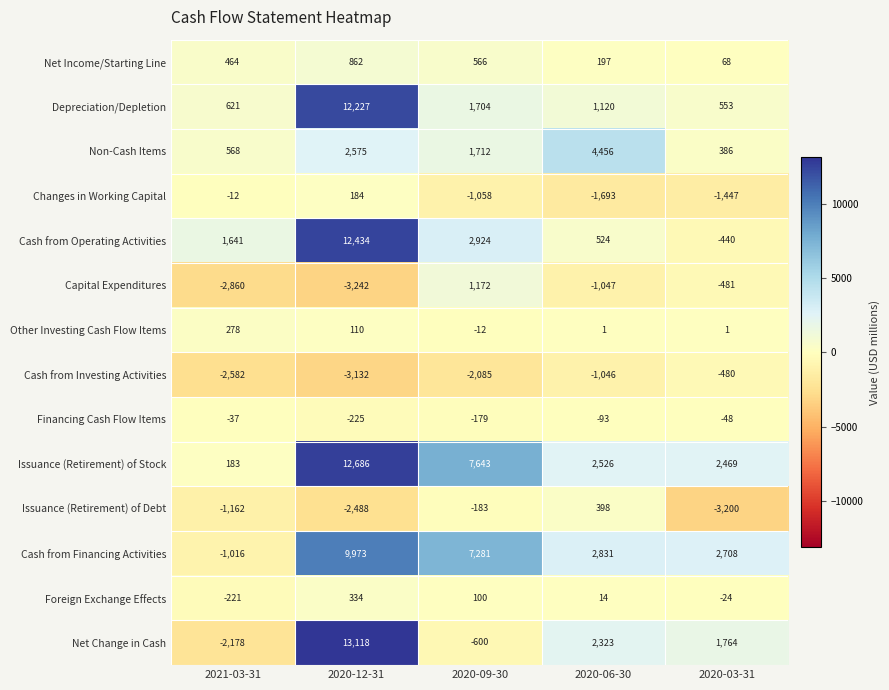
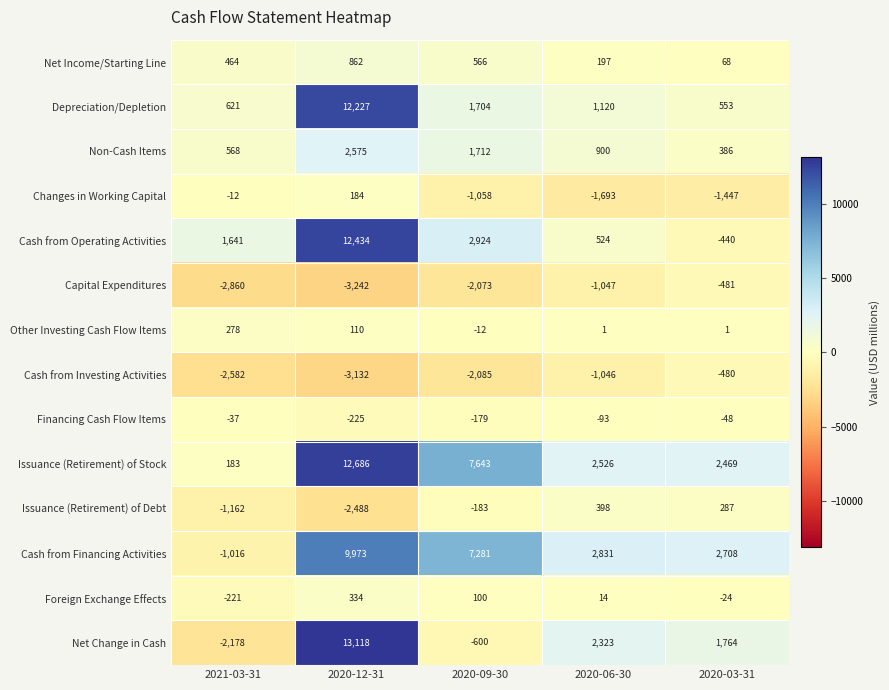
  {
    "Net Income/Starting Line": {
      "2021-03-31": "464",
      "2020-12-31": "862",
      "2020-09-30": "566",
      "2020-06-30": "197",
      "2020-03-31": "68"
    },
    "Depreciation/Depletion": {
      "2021-03-31": "621",
      "2020-12-31": "12,227",
      "2020-09-30": "1,704",
      "2020-06-30": "1,120",
      "2020-03-31": "553"
    },
    "Non-Cash Items": {
      "2021-03-31": "568",
      "2020-12-31": "2,575",
      "2020-09-30": "1,712",
-     "2020-06-30": "4,456",
+     "2020-06-30": "900",
      "2020-03-31": "386"
    },
    "Changes in Working Capital": {
      "2021-03-31": "-12",
      "2020-12-31": "184",
      "2020-09-30": "-1,058",
      "2020-06-30": "-1,693",
      "2020-03-31": "-1,447"
    },
    "Cash from Operating Activities": {
      "2021-03-31": "1,641",
      "2020-12-31": "12,434",
      "2020-09-30": "2,924",
      "2020-06-30": "524",
      "2020-03-31": "-440"
    },
    "Capital Expenditures": {
      "2021-03-31": "-2,860",
      "2020-12-31": "-3,242",
-     "2020-09-30": "1,172",
+     "2020-09-30": "-2,073",
      "2020-06-30": "-1,047",
      "2020-03-31": "-481"
    },
    "Other Investing Cash Flow Items": {
      "2021-03-31": "278",
      "2020-12-31": "110",
      "2020-09-30": "-12",
      "2020-06-30": "1",
      "2020-03-31": "1"
    },
    "Cash from Investing Activities": {
      "2021-03-31": "-2,582",
      "2020-12-31": "-3,132",
      "2020-09-30": "-2,085",
      "2020-06-30": "-1,046",
      "2020-03-31": "-480"
    },
    "Financing Cash Flow Items": {
      "2021-03-31": "-37",
      "2020-12-31": "-225",
      "2020-09-30": "-179",
      "2020-06-30": "-93",
      "2020-03-31": "-48"
    },
    "Issuance (Retirement) of Stock": {
      "2021-03-31": "183",
      "2020-12-31": "12,686",
      "2020-09-30": "7,643",
      "2020-06-30": "2,526",
      "2020-03-31": "2,469"
    },
    "Issuance (Retirement) of Debt": {
      "2021-03-31": "-1,162",
      "2020-12-31": "-2,488",
      "2020-09-30": "-183",
      "2020-06-30": "398",
-     "2020-03-31": "-3,200"
+     "2020-03-31": "287"
    },
    "Cash from Financing Activities": {
      "2021-03-31": "-1,016",
      "2020-12-31": "9,973",
      "2020-09-30": "7,281",
      "2020-06-30": "2,831",
      "2020-03-31": "2,708"
    },
    "Foreign Exchange Effects": {
      "2021-03-31": "-221",
      "2020-12-31": "334",
      "2020-09-30": "100",
      "2020-06-30": "14",
      "2020-03-31": "-24"
    },
    "Net Change in Cash": {
      "2021-03-31": "-2,178",
      "2020-12-31": "13,118",
      "2020-09-30": "-600",
      "2020-06-30": "2,323",
      "2020-03-31": "1,764"
    }
  }
